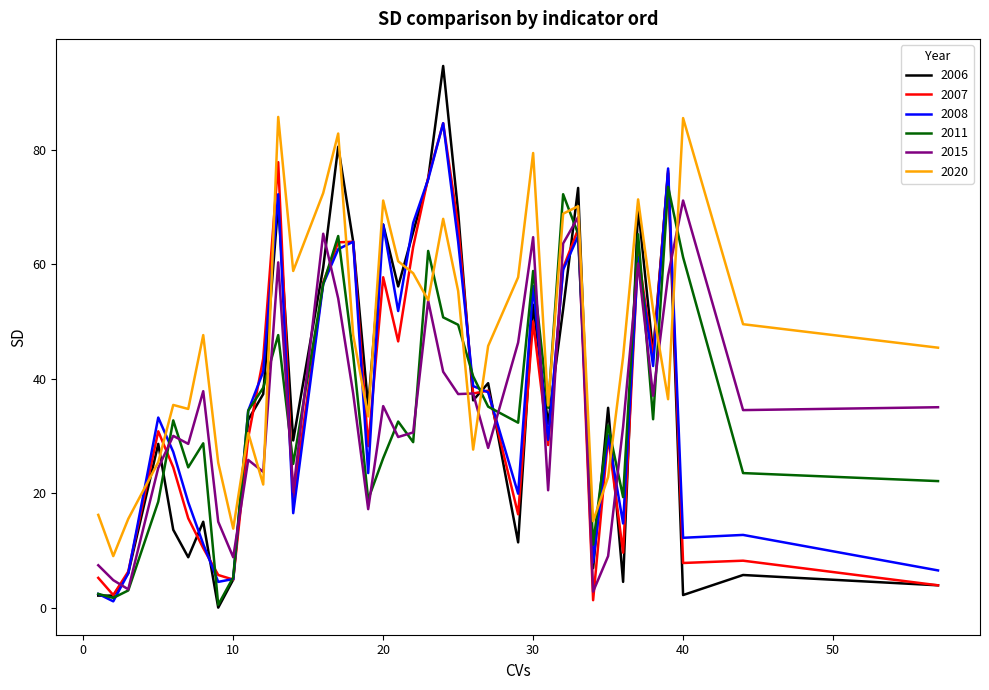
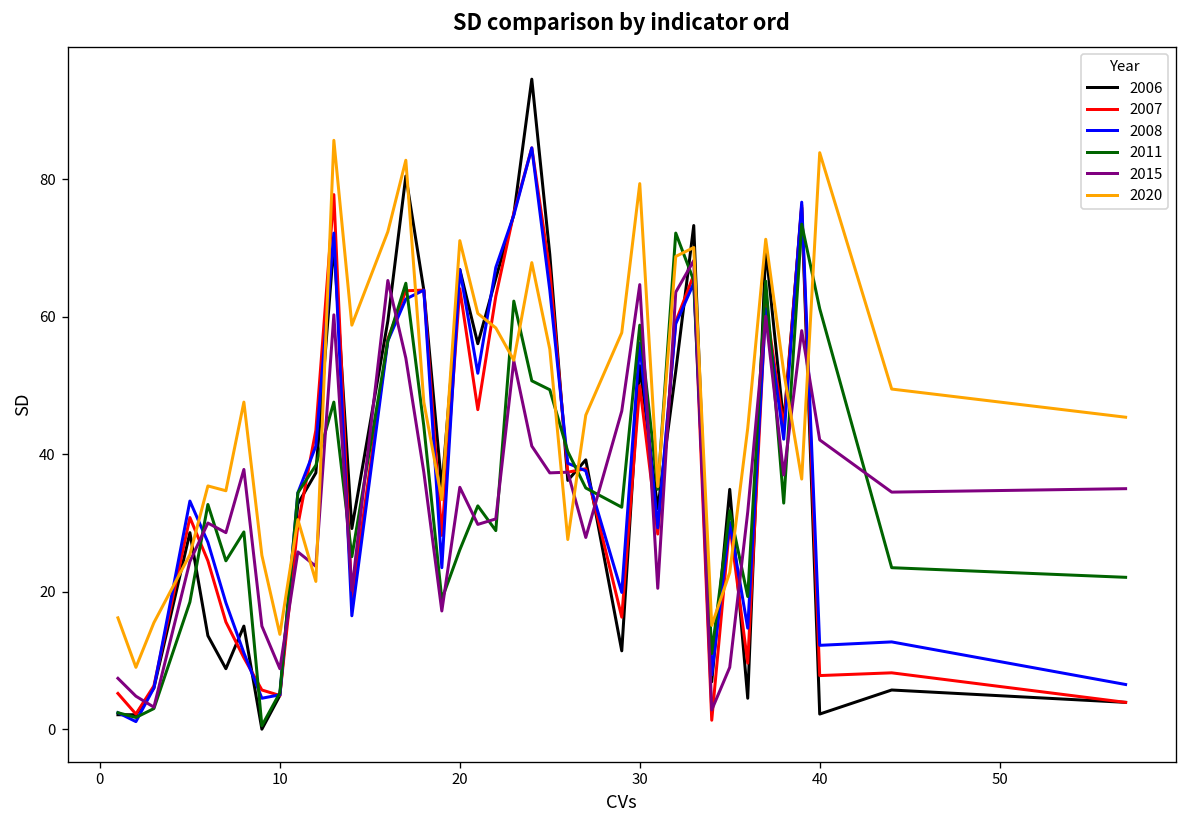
  {
    "2006": {
      "30": 53,
      "40": 2
    },
    "2007": {
-     "20": 58,
+     "20": 64,
      "30": 50,
      "40": 8
    },
    "2008": {
      "30": 56,
      "40": 12
    },
    "2011": {
      "20": 26,
      "30": 59,
      "40": 61
    },
    "2015": {
      "10": 9,
      "20": 35,
      "30": 65,
-     "40": 71
+     "40": 42
    },
    "2020": {
      "10": 14,
      "20": 71,
      "30": 79,
-     "40": 86
+     "40": 84
    }
  }
